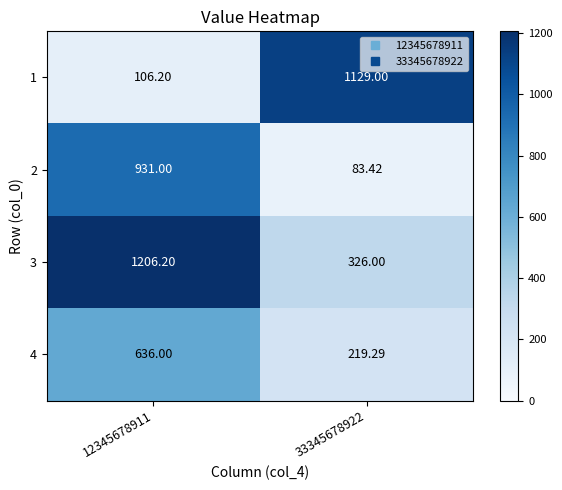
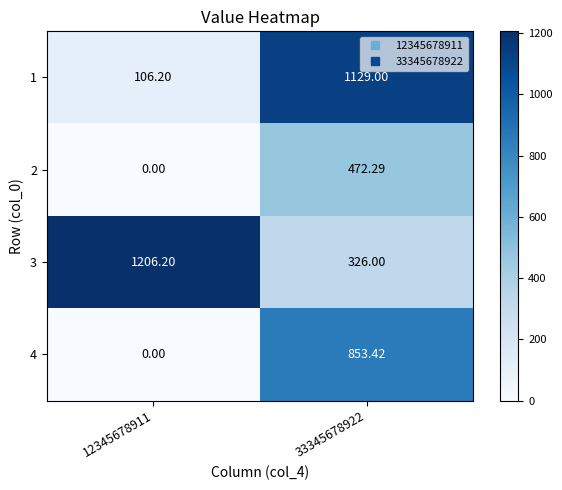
  {
    "1": {
      "12345678911": 106.20
    },
    "2": {
-     "12345678911": 931.00,
-     "33345678922": 83.42
+     "12345678911": 0.00,
+     "33345678922": 472.29
    },
    "3": {
      "12345678911": 1206.20,
      "33345678922": 326.00
    },
    "4": {
-     "12345678911": 636.00,
-     "33345678922": 219.29
+     "12345678911": 0.00,
+     "33345678922": 853.42
    }
  }
